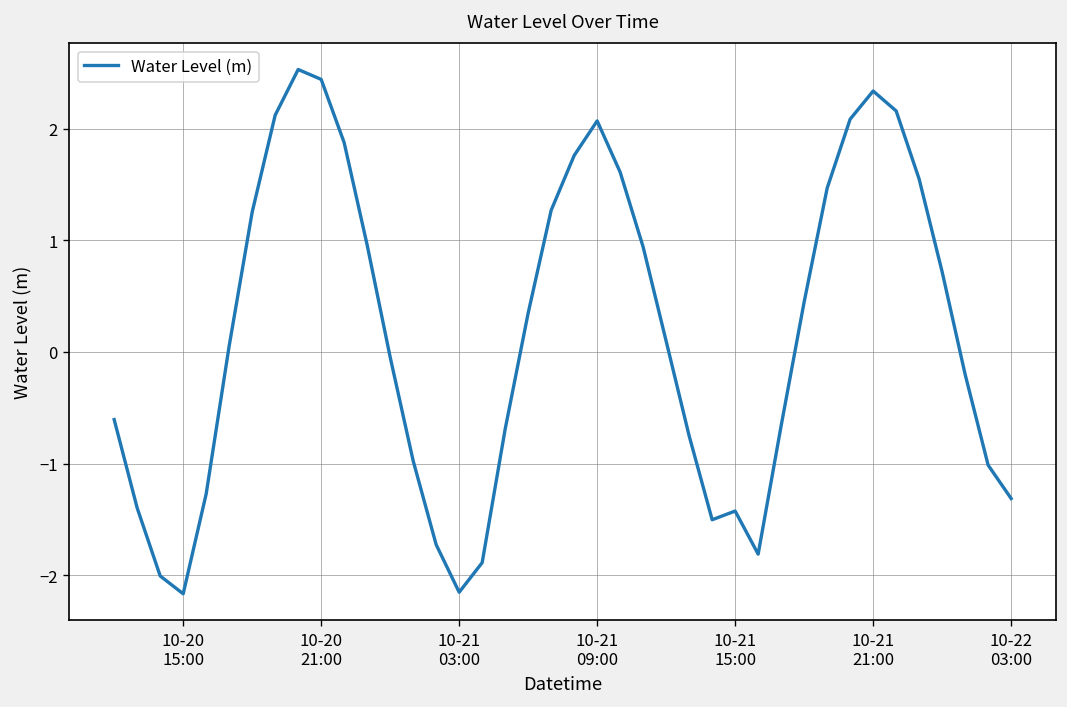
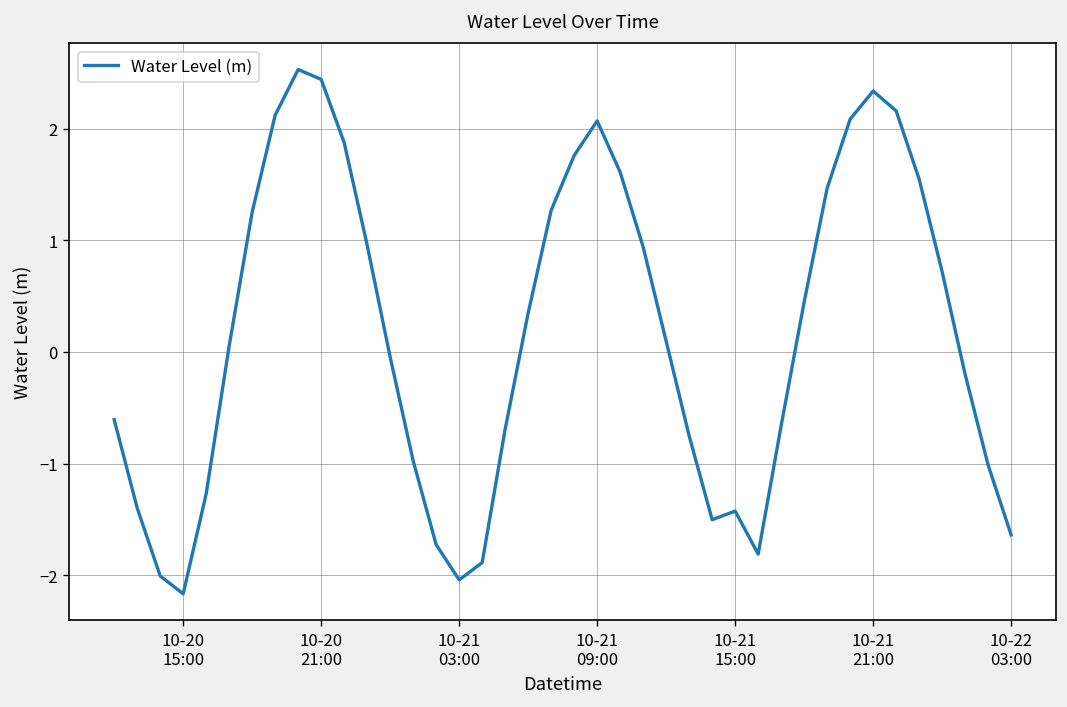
  {
    "10-20 15:00": -2.2,
    "10-20 21:00": 2.4,
-   "10-21 03:00": -2.2,
+   "10-21 03:00": -2.0,
    "10-21 09:00": 2.1,
    "10-21 15:00": -1.4,
    "10-21 21:00": 2.3,
-   "10-22 03:00": -1.3
+   "10-22 03:00": -1.6
  }
